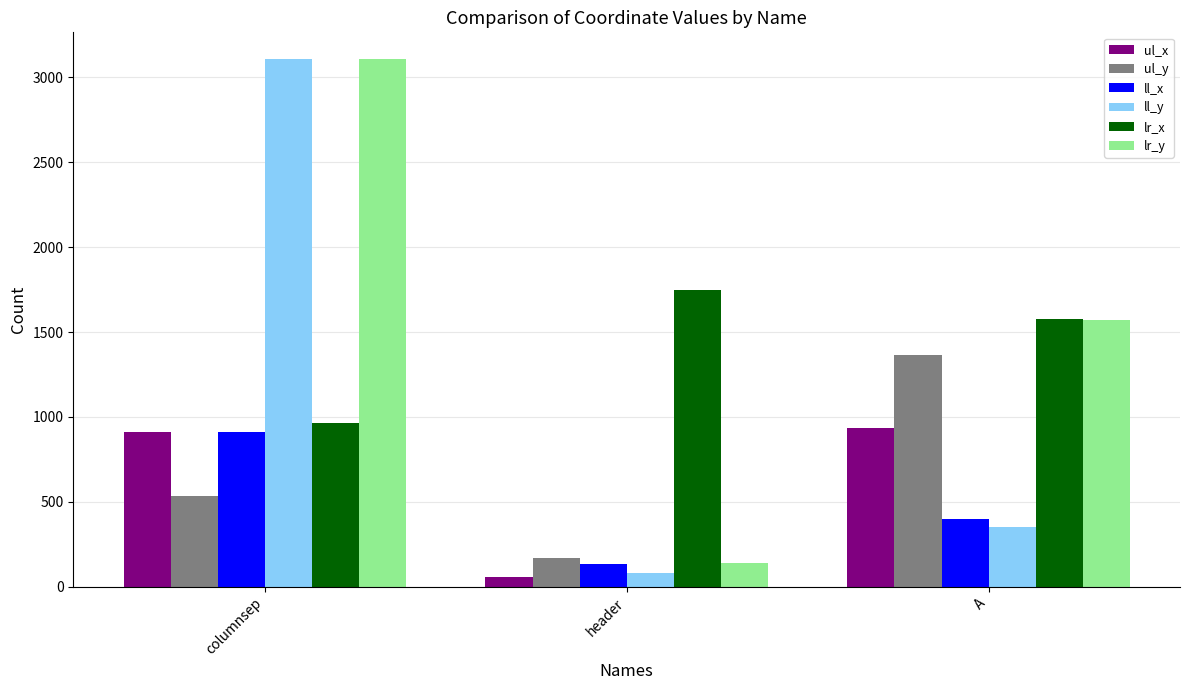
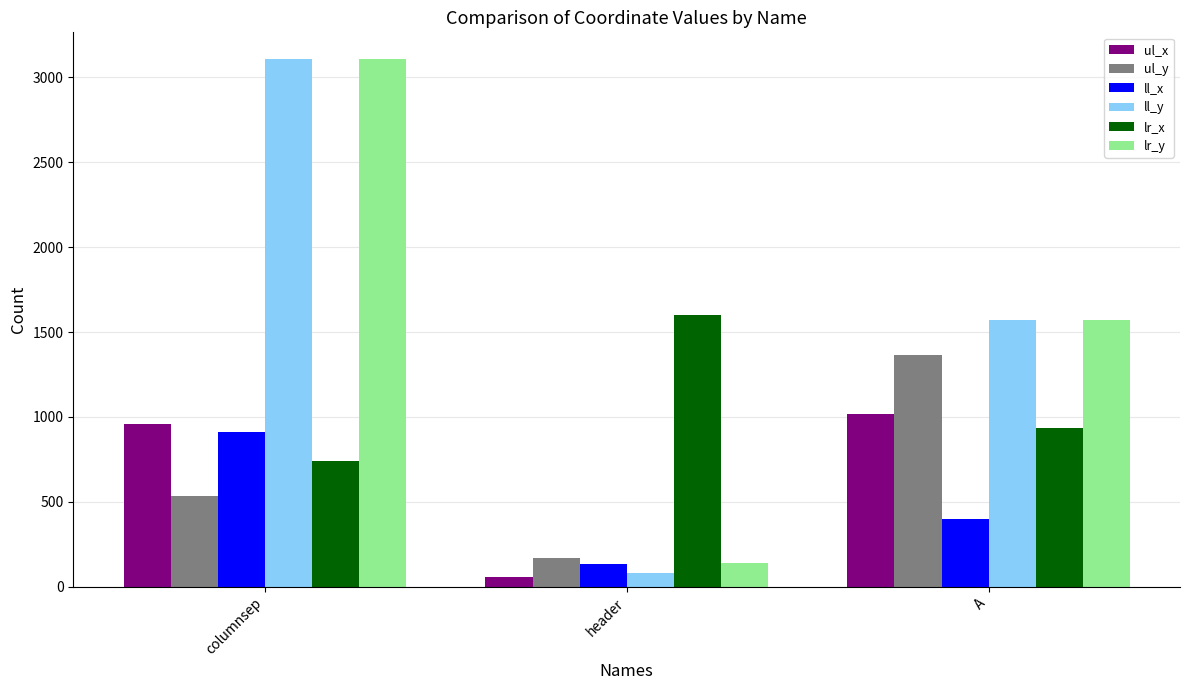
  {
    "ul_x": {
-     "columnsep": 910,
+     "columnsep": 960,
      "header": 60,
-     "A": 940
+     "A": 1020
    },
    "ul_y": {
      "columnsep": 530,
      "header": 170,
      "A": 1370
    },
    "ll_x": {
      "columnsep": 910,
      "header": 130,
      "A": 400
    },
    "ll_y": {
      "columnsep": 3110,
      "header": 80,
-     "A": 350
+     "A": 1570
    },
    "lr_x": {
-     "columnsep": 960,
-     "header": 1750,
-     "A": 1580
+     "columnsep": 740,
+     "header": 1600,
+     "A": 940
    },
    "lr_y": {
      "columnsep": 3110,
      "header": 140,
      "A": 1570
    }
  }
